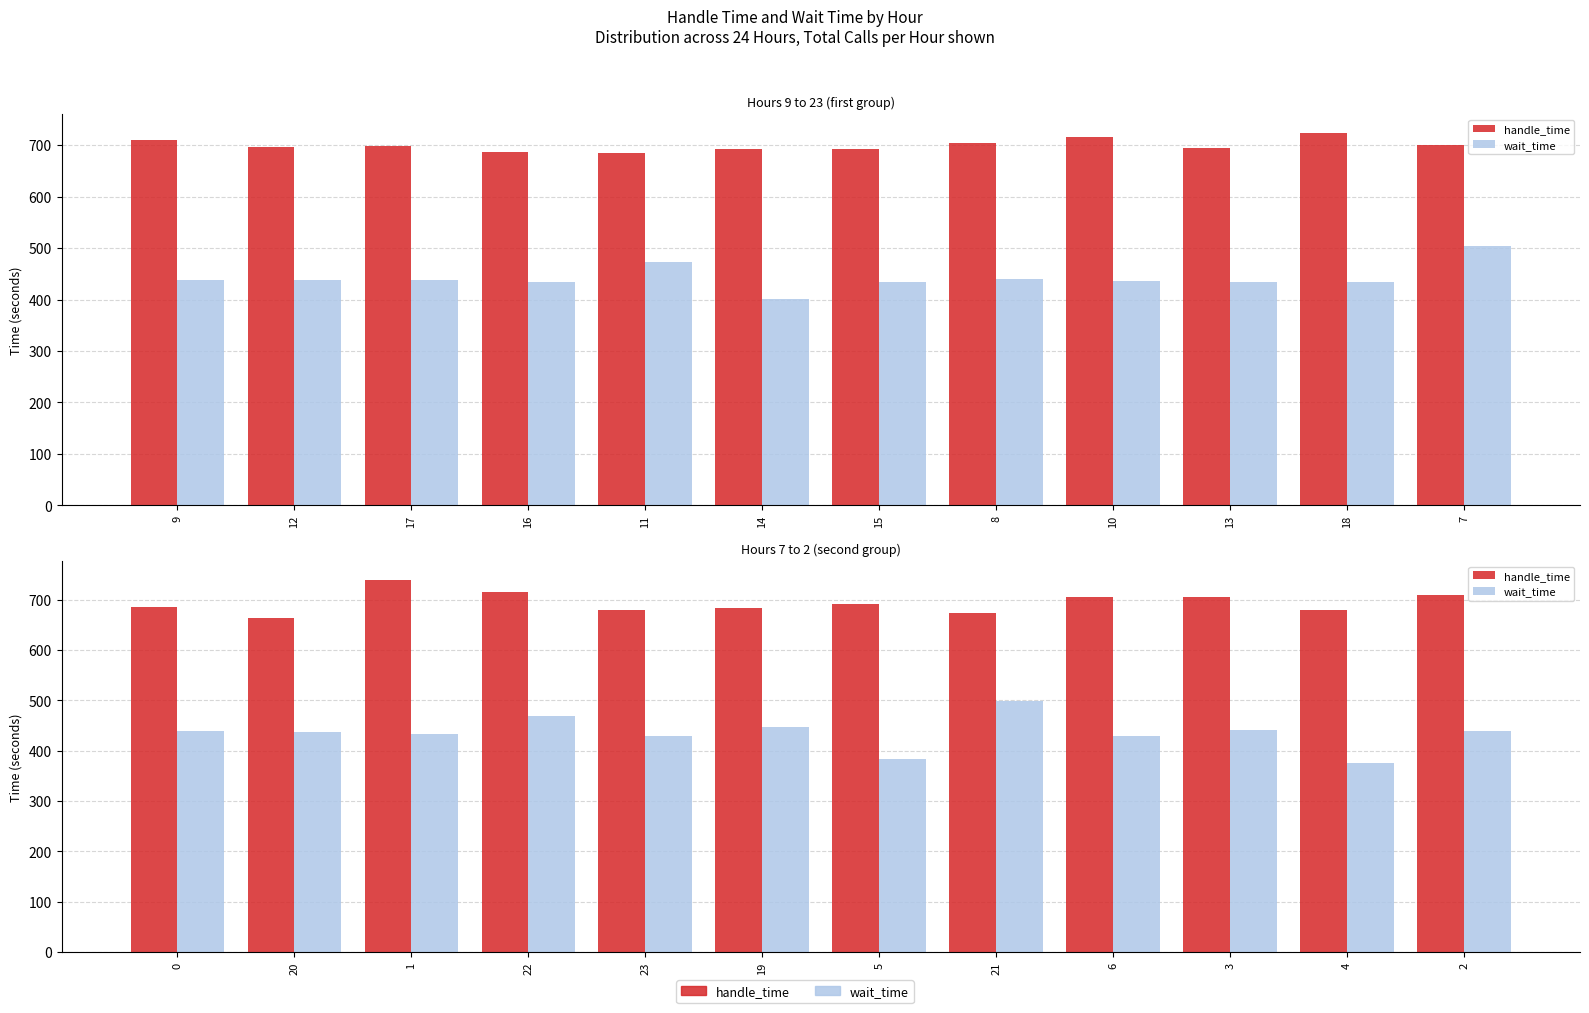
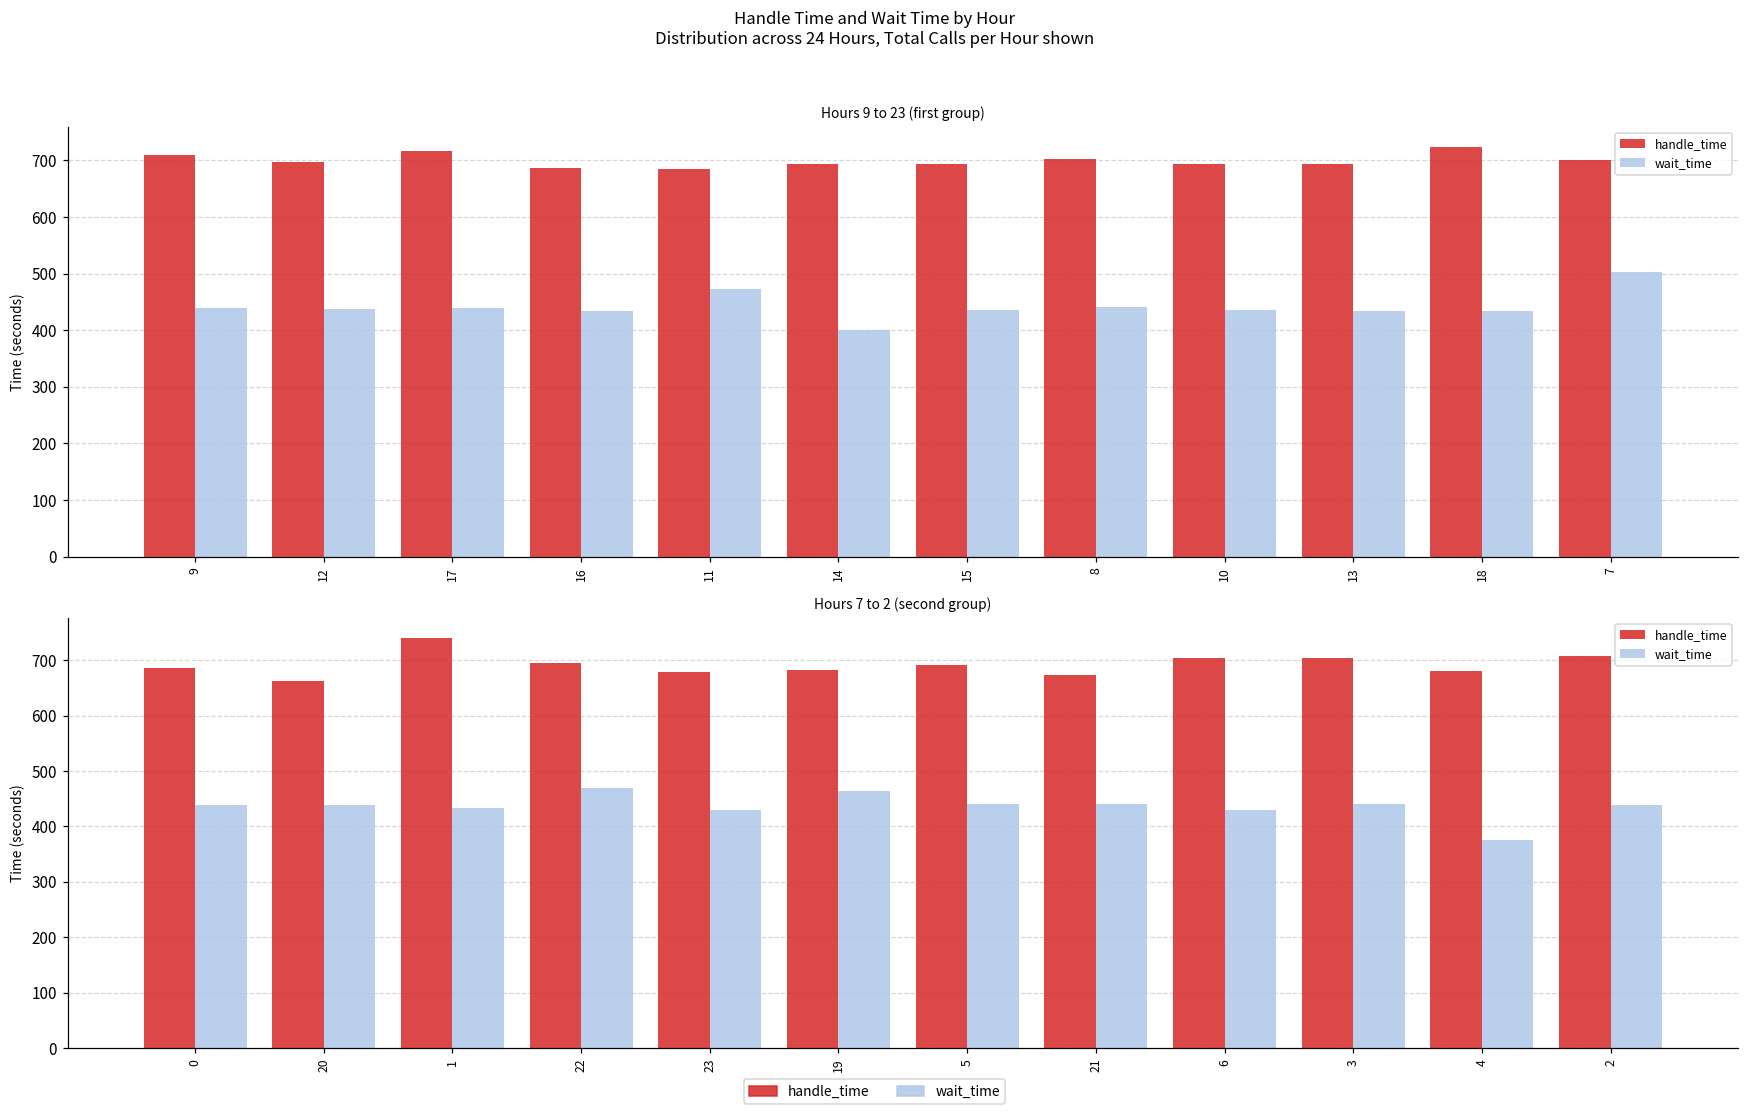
  {
    "Hours 9 to 23 (first group)": {
      "handle_time": {
        "9": 710,
        "12": 700,
-       "17": 700,
+       "17": 720,
        "16": 690,
        "11": 680,
        "14": 690,
        "15": 690,
        "8": 700,
-       "10": 720,
+       "10": 690,
        "13": 690,
        "18": 720,
        "7": 700
      },
      "wait_time": {
        "9": 440,
        "12": 440,
        "17": 440,
        "16": 430,
        "11": 470,
        "14": 400,
        "15": 430,
        "8": 440,
        "10": 440,
        "13": 430,
        "18": 430,
        "7": 500
      }
    },
    "Hours 7 to 2 (second group)": {
      "handle_time": {
        "0": 690,
        "20": 660,
        "1": 740,
-       "22": 720,
+       "22": 700,
        "23": 680,
        "19": 680,
        "5": 690,
        "21": 670,
        "6": 700,
        "3": 700,
        "4": 680,
        "2": 710
      },
      "wait_time": {
        "0": 440,
        "20": 440,
        "1": 430,
        "22": 470,
        "23": 430,
-       "19": 450,
-       "5": 380,
-       "21": 500,
+       "19": 460,
+       "5": 440,
+       "21": 440,
        "6": 430,
        "3": 440,
        "4": 370,
        "2": 440
      }
    }
  }
